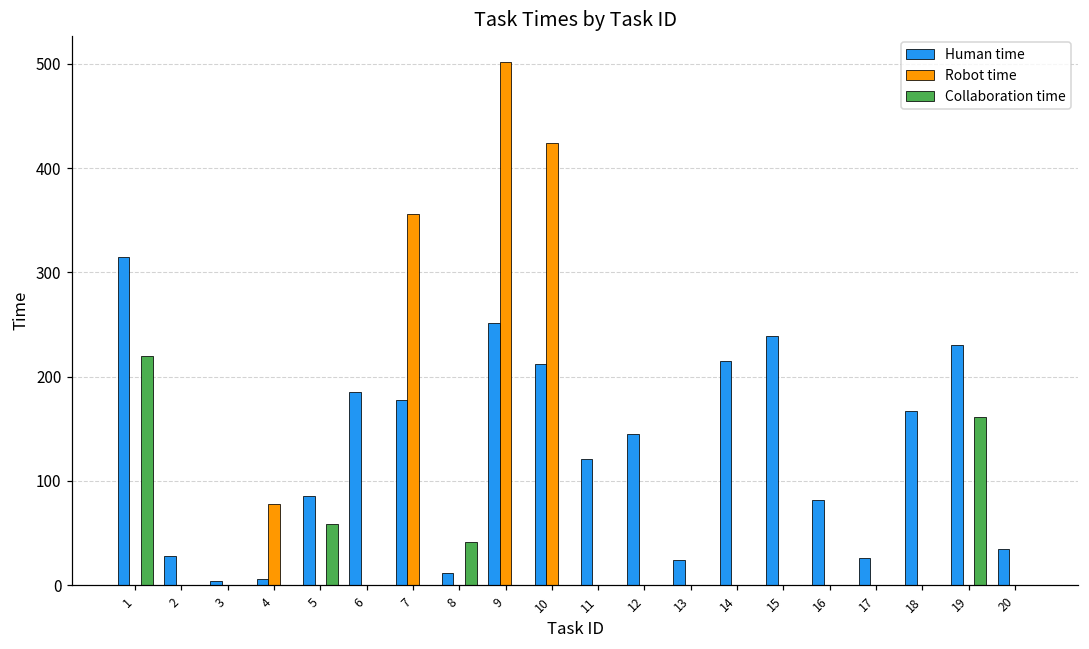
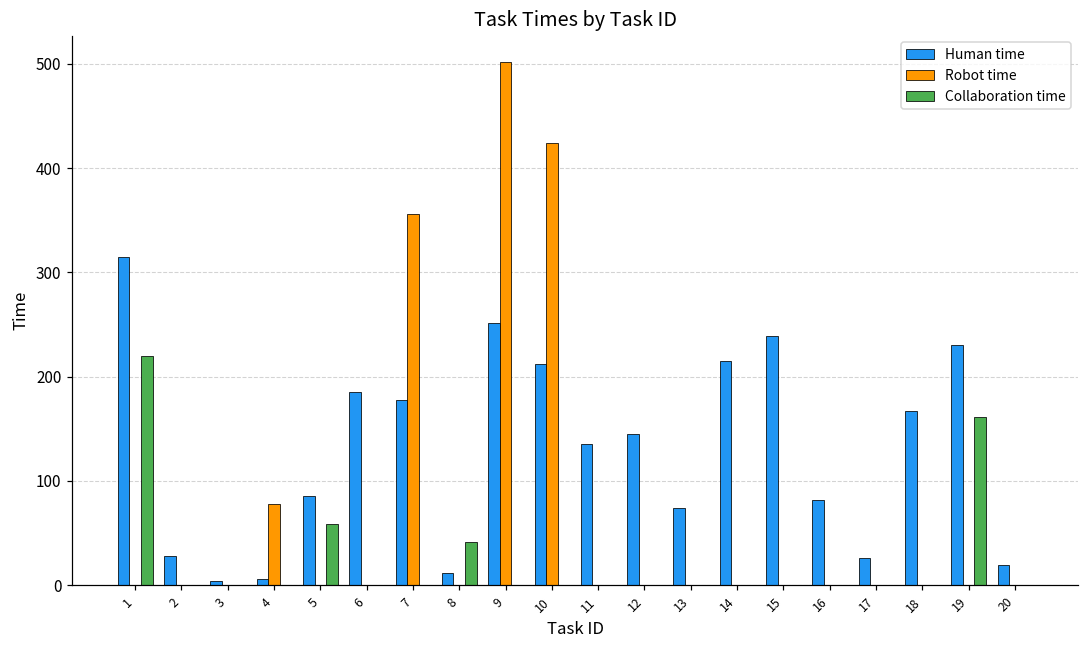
  {
    "Human time": {
      "1": 320,
      "2": 30,
      "3": 0,
      "4": 10,
      "5": 90,
      "6": 190,
      "7": 180,
      "8": 10,
      "9": 250,
      "10": 210,
-     "11": 120,
+     "11": 140,
      "12": 150,
-     "13": 20,
+     "13": 70,
      "14": 220,
      "15": 240,
      "16": 80,
      "17": 30,
      "18": 170,
      "19": 230,
-     "20": 40
+     "20": 20
    },
    "Robot time": {
      "1": 0,
      "2": 0,
      "3": 0,
      "4": 80,
      "5": 0,
      "6": 0,
      "7": 360,
      "8": 0,
      "9": 500,
      "10": 420,
      "11": 0,
      "12": 0,
      "13": 0,
      "14": 0,
      "15": 0,
      "16": 0,
      "17": 0,
      "18": 0,
      "19": 0,
      "20": 0
    },
    "Collaboration time": {
      "1": 220,
      "2": 0,
      "3": 0,
      "4": 0,
      "5": 60,
      "6": 0,
      "7": 0,
      "8": 40,
      "9": 0,
      "10": 0,
      "11": 0,
      "12": 0,
      "13": 0,
      "14": 0,
      "15": 0,
      "16": 0,
      "17": 0,
      "18": 0,
      "19": 160,
      "20": 0
    }
  }
